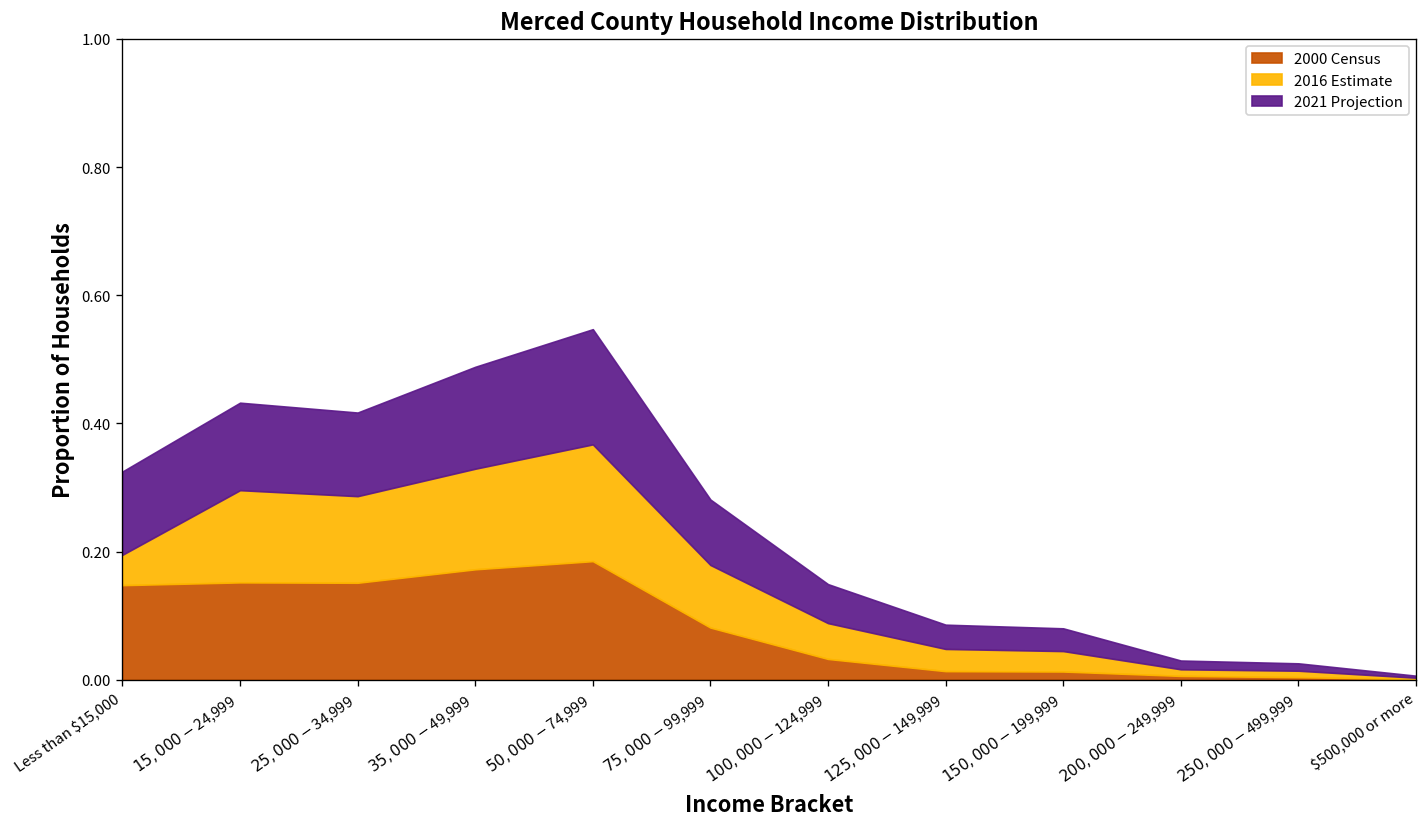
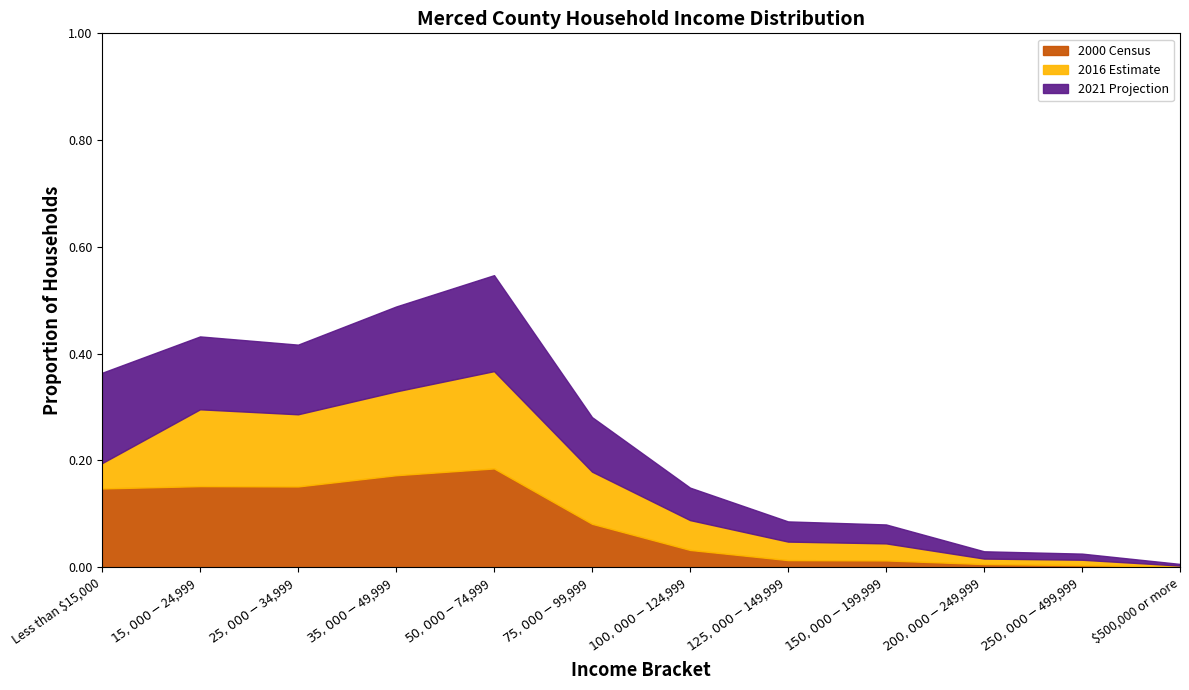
  {
    "2000 Census": {
      "Less than $15,000": 0.15
    },
    "2016 Estimate": {
      "Less than $15,000": 0.05
    },
    "2021 Projection": {
-     "Less than $15,000": 0.13
+     "Less than $15,000": 0.17
    }
  }
